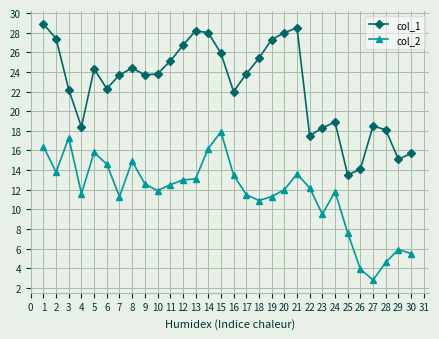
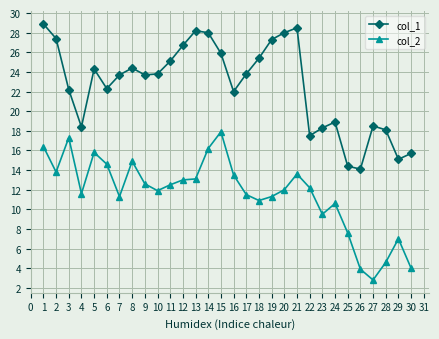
  {
    "col_1": {
      "1": 29,
      "2": 27,
      "3": 22,
      "4": 18,
      "5": 24,
      "6": 22,
      "7": 24,
      "8": 24,
      "9": 24,
      "10": 24,
      "11": 25,
      "12": 27,
      "13": 28,
      "14": 28,
      "15": 26,
      "16": 22,
      "17": 24,
      "18": 25,
      "19": 27,
      "20": 28,
      "21": 29,
      "22": 18,
      "23": 18,
      "24": 19,
-     "25": 13.5,
+     "25": 14.4,
      "26": 14,
      "27": 19,
      "28": 18,
      "29": 15,
      "30": 16
    },
    "col_2": {
      "1": 16,
      "2": 14,
      "3": 17,
      "4": 12,
      "5": 16,
      "6": 15,
      "7": 11,
      "8": 15,
      "9": 13,
      "10": 12,
      "11": 13,
      "12": 13,
      "13": 13,
      "14": 16,
      "15": 18,
      "16": 14,
      "17": 12,
      "18": 11,
      "19": 11,
      "20": 12,
      "21": 14,
      "22": 12,
      "23": 10,
-     "24": 12,
+     "24": 11,
      "25": 8,
      "26": 4,
      "27": 3,
      "28": 5,
-     "29": 6,
-     "30": 6
+     "29": 7,
+     "30": 4
    }
  }
